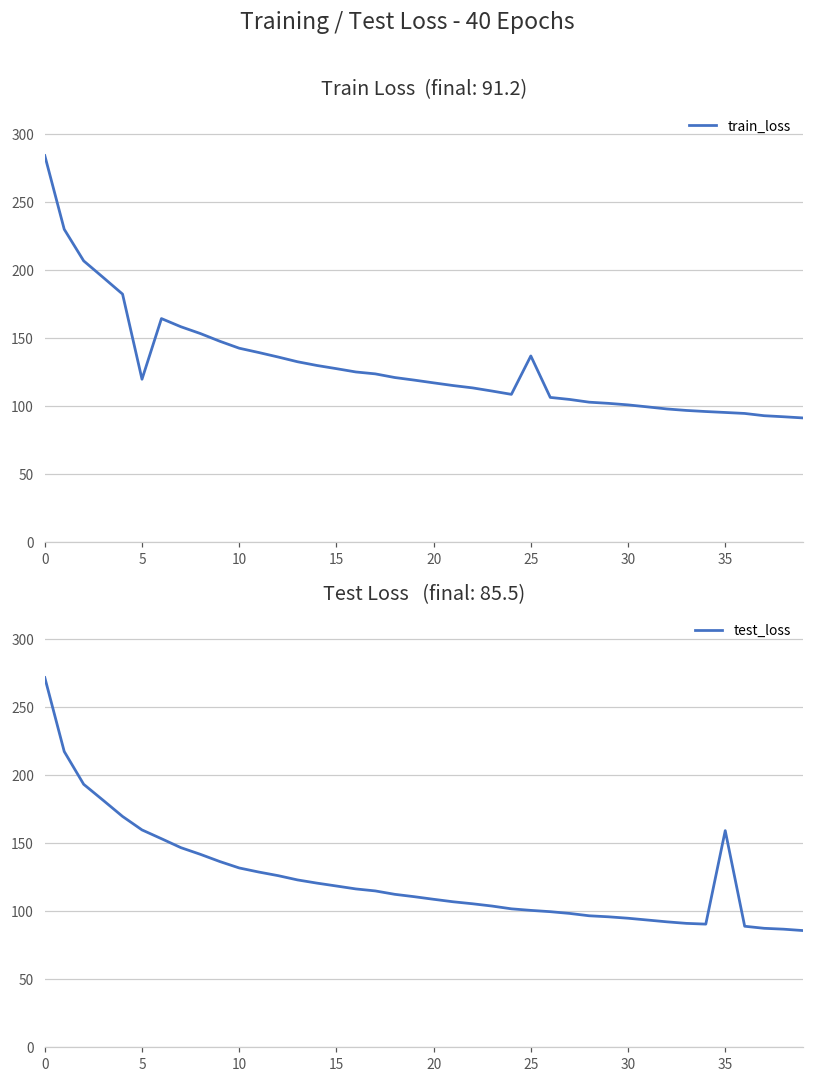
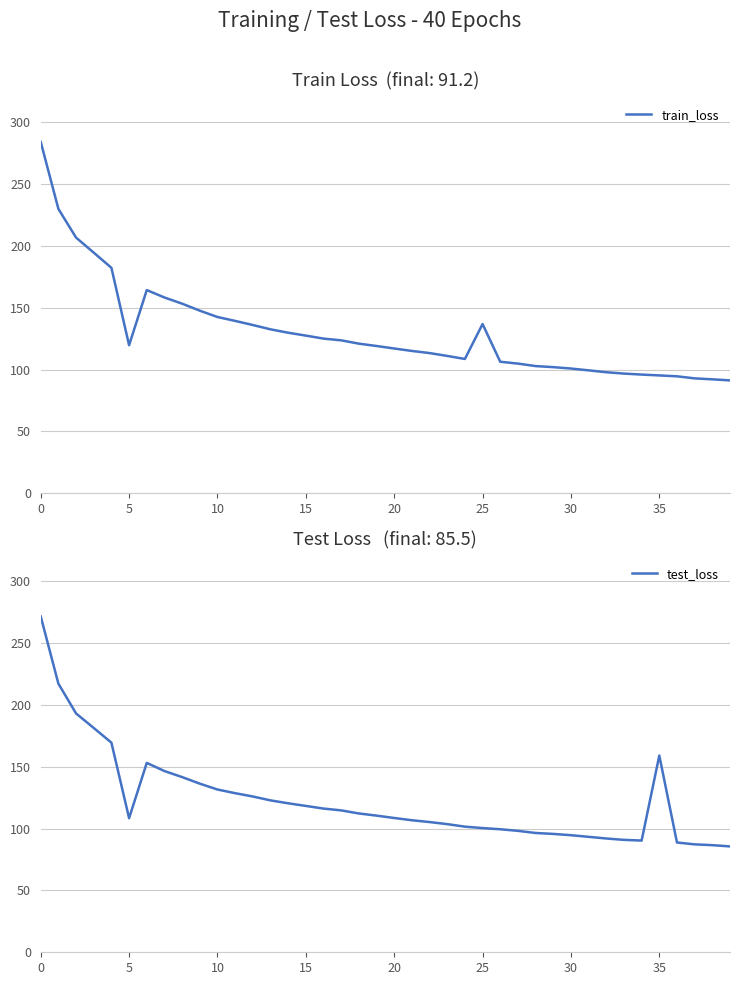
  {
    "Train Loss (final: 91.2)": {
      "0": 284,
      "5": 120,
      "10": 142,
      "15": 127,
      "20": 117,
      "25": 137,
      "30": 101,
      "35": 95
    },
    "Test Loss (final: 85.5)": {
      "0": 271,
-     "5": 159,
+     "5": 108,
      "10": 132,
      "15": 118,
      "20": 109,
      "25": 100,
      "30": 95,
      "35": 159
    }
  }
